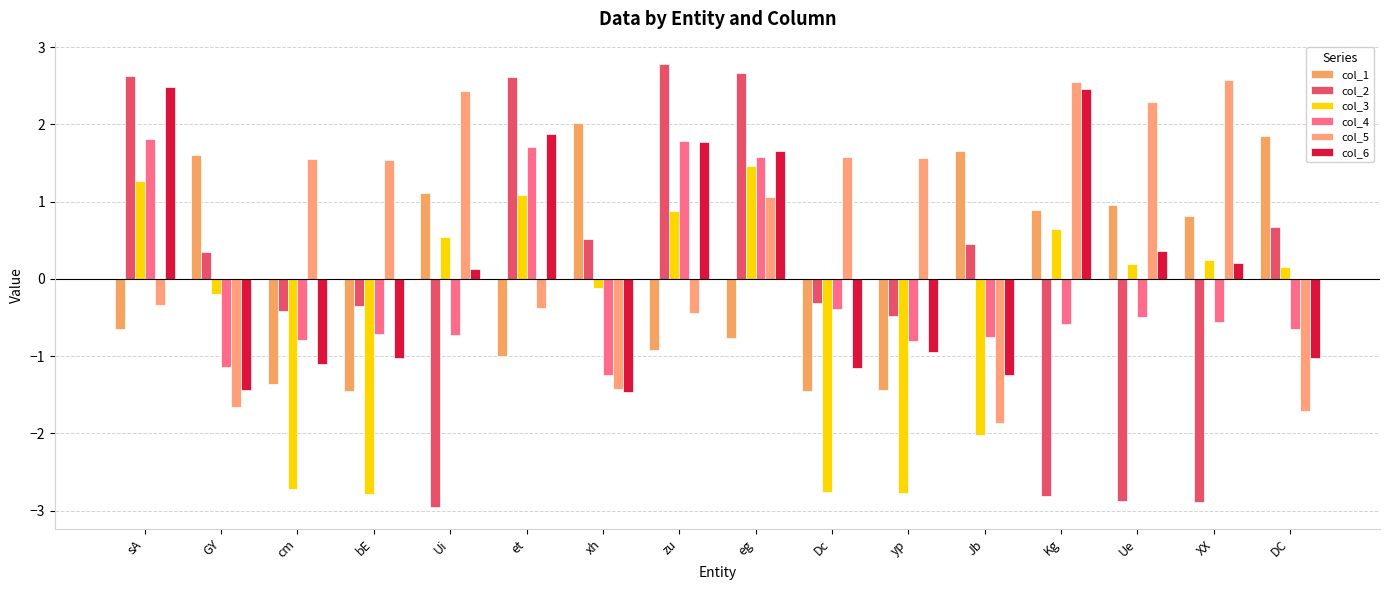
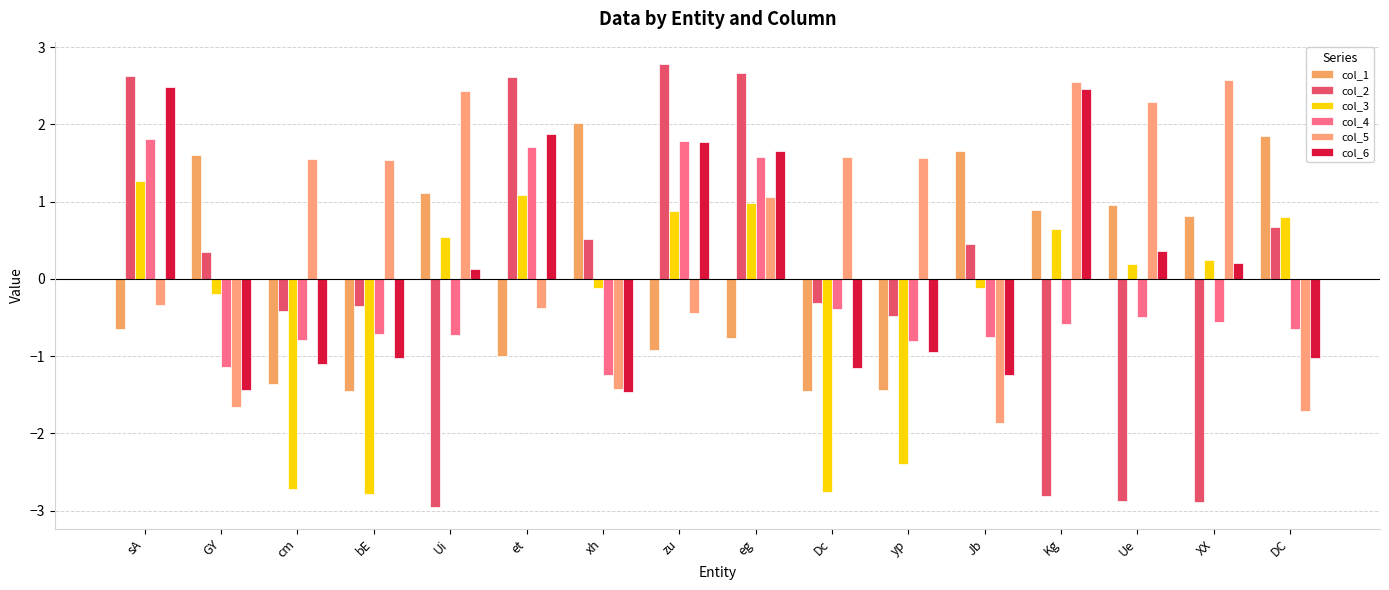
  {
    "col_3": {
      "sA": 1.3,
      "GY": -0.2,
      "cm": -2.7,
      "bE": -2.8,
      "Ui": 0.5,
      "et": 1.1,
      "xh": -0.1,
      "zu": 0.9,
-     "eg": 1.5,
+     "eg": 1.0,
      "Dc": -2.8,
-     "yp": -2.8,
-     "Jb": -2.0,
+     "yp": -2.4,
+     "Jb": -0.1,
      "Kg": 0.7,
      "Ue": 0.2,
      "XX": 0.3,
-     "DC": 0.2
+     "DC": 0.8
    },
    "col_6": {
      "sA": 2.5,
      "GY": -1.4,
      "cm": -1.1,
      "bE": -1.0,
      "Ui": 0.1,
      "et": 1.9,
      "xh": -1.5,
      "zu": 1.8,
      "eg": 1.7,
      "Dc": -1.2,
      "yp": -1.0,
      "Jb": -1.2,
      "Kg": 2.5,
      "Ue": 0.4,
      "XX": 0.2,
      "DC": -1.0
    }
  }
